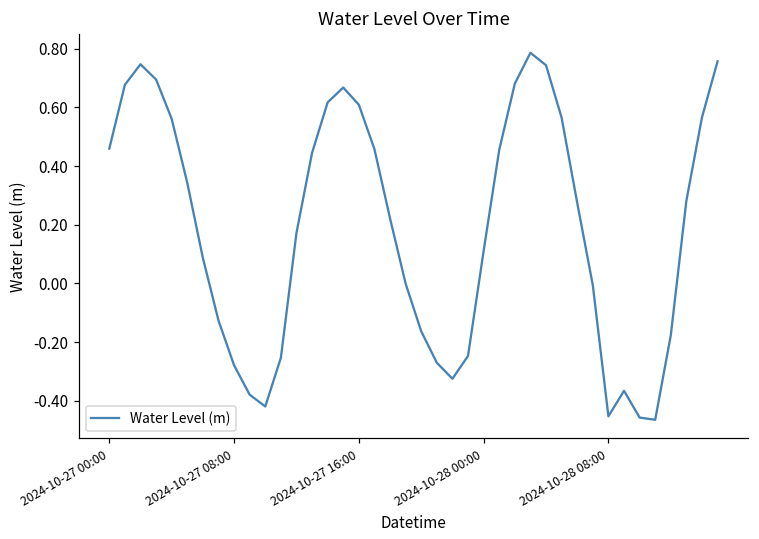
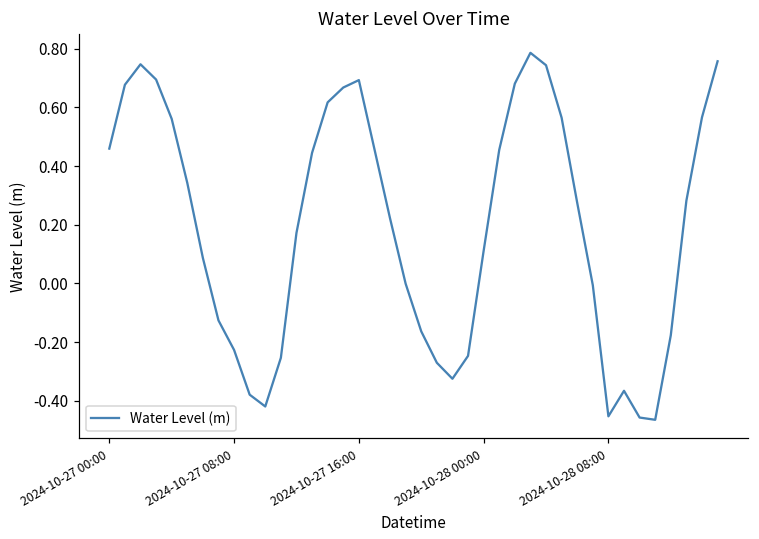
  {
    "2024-10-27 00:00": 0.46,
-   "2024-10-27 08:00": -0.28,
-   "2024-10-27 16:00": 0.61,
+   "2024-10-27 08:00": -0.23,
+   "2024-10-27 16:00": 0.69,
    "2024-10-28 00:00": 0.11,
    "2024-10-28 08:00": -0.45
  }
